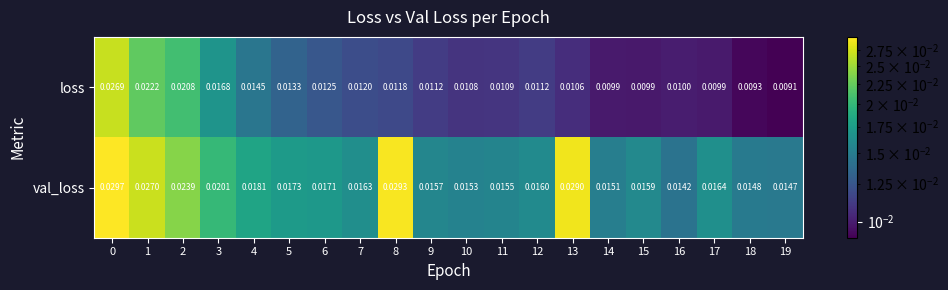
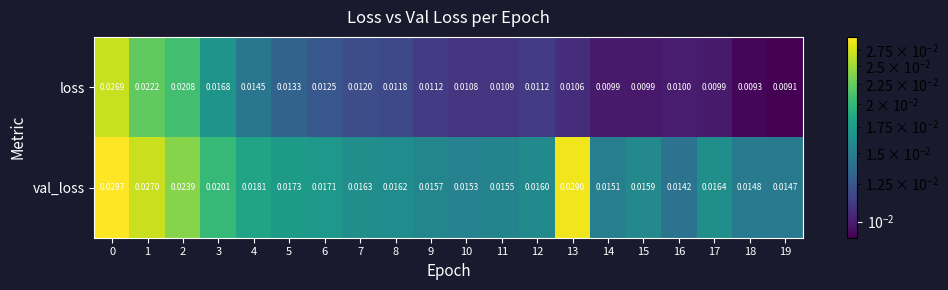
  {
    "loss": {
      "0": 0.0269,
      "1": 0.0222,
      "2": 0.0208,
      "3": 0.0168,
      "4": 0.0145,
      "5": 0.0133,
      "6": 0.0125,
      "7": 0.0120,
      "8": 0.0118,
      "9": 0.0112,
      "10": 0.0108,
      "11": 0.0109,
      "12": 0.0112,
      "13": 0.0106,
      "14": 0.0099,
      "15": 0.0099,
      "16": 0.0100,
      "17": 0.0099,
      "18": 0.0093,
      "19": 0.0091
    },
    "val_loss": {
      "0": 0.0297,
      "1": 0.0270,
      "2": 0.0239,
      "3": 0.0201,
      "4": 0.0181,
      "5": 0.0173,
      "6": 0.0171,
      "7": 0.0163,
-     "8": 0.0293,
+     "8": 0.0162,
      "9": 0.0157,
      "10": 0.0153,
      "11": 0.0155,
      "12": 0.0160,
      "13": 0.0290,
      "14": 0.0151,
      "15": 0.0159,
      "16": 0.0142,
      "17": 0.0164,
      "18": 0.0148,
      "19": 0.0147
    }
  }
